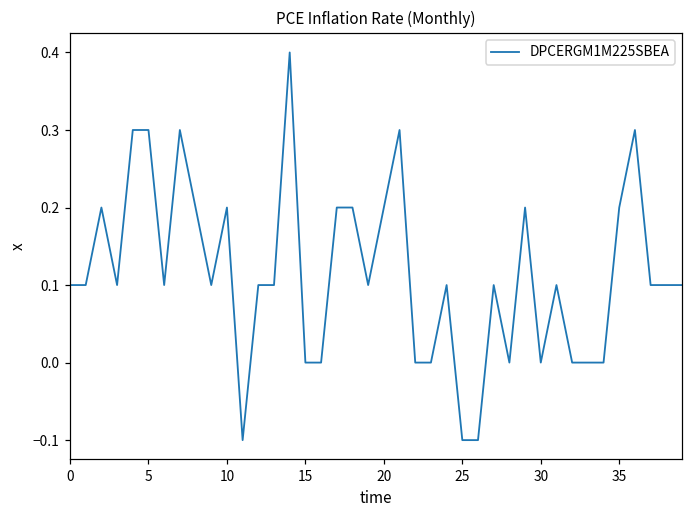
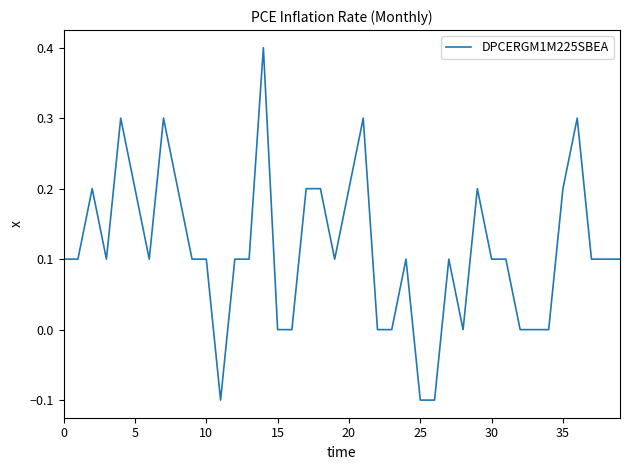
  {
    "0": 0.1,
-   "5": 0.3,
-   "10": 0.2,
+   "5": 0.2,
+   "10": 0.1,
    "15": 0.0,
    "20": 0.2,
    "25": -0.1,
-   "30": 0.0,
+   "30": 0.1,
    "35": 0.2
  }
